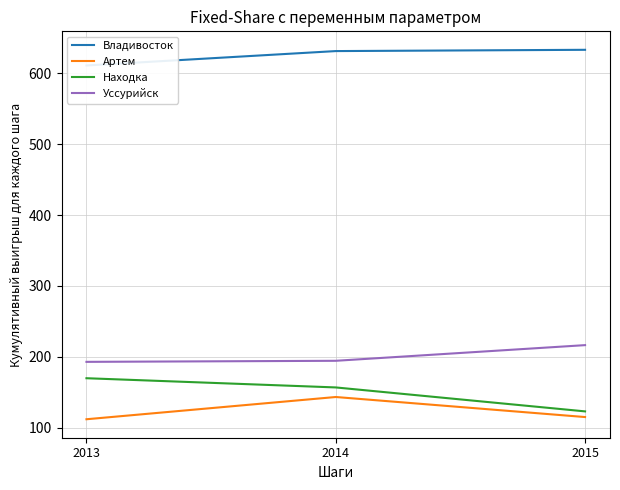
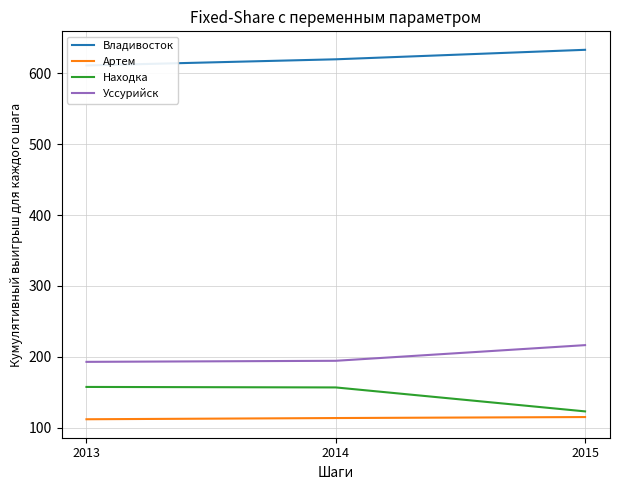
  {
    "Владивосток": {
-     "2014": 630,
+     "2014": 620,
      "2015": 630
    },
    "Артем": {
      "2013": 110,
-     "2014": 140,
+     "2014": 110,
      "2015": 110
    },
    "Находка": {
-     "2013": 170,
+     "2013": 160,
      "2014": 160,
      "2015": 120
    },
    "Уссурийск": {
      "2013": 190,
      "2014": 190,
      "2015": 220
    }
  }
